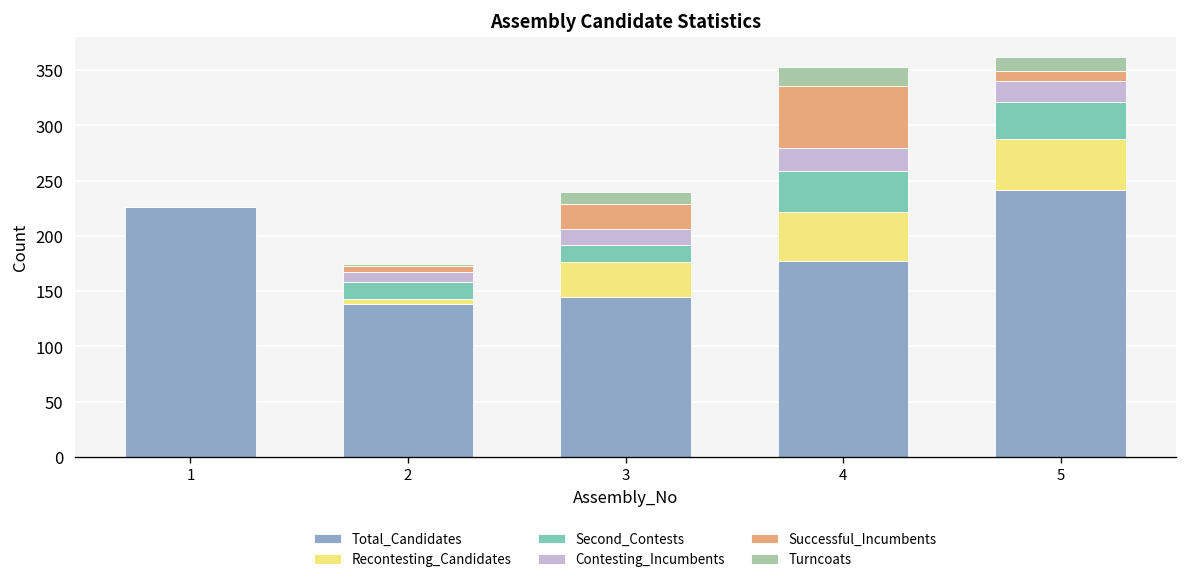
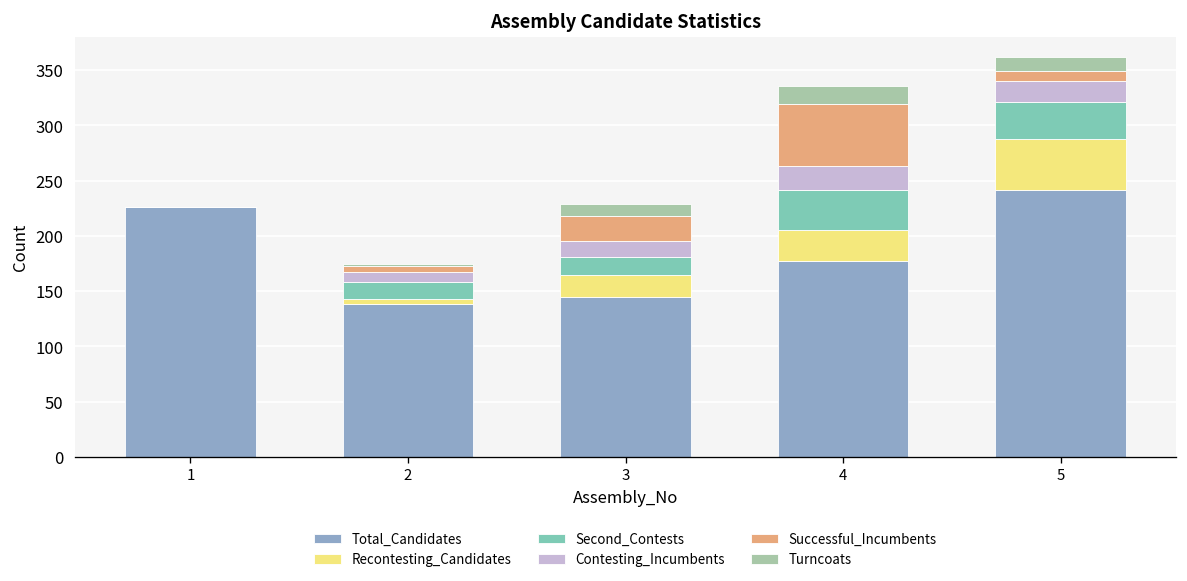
  {
    "Recontesting_Candidates": {
      "1": 0,
      "2": 10,
-     "3": 30,
-     "4": 50,
+     "3": 20,
+     "4": 30,
      "5": 50
    },
    "Successful_Incumbents": {
      "1": 0,
      "2": 10,
      "3": 20,
      "4": 60,
      "5": 10
    }
  }
